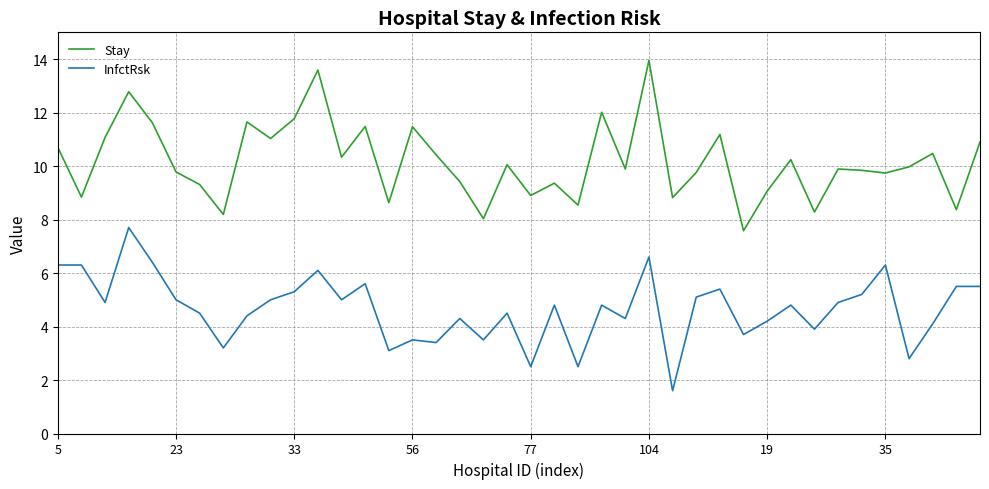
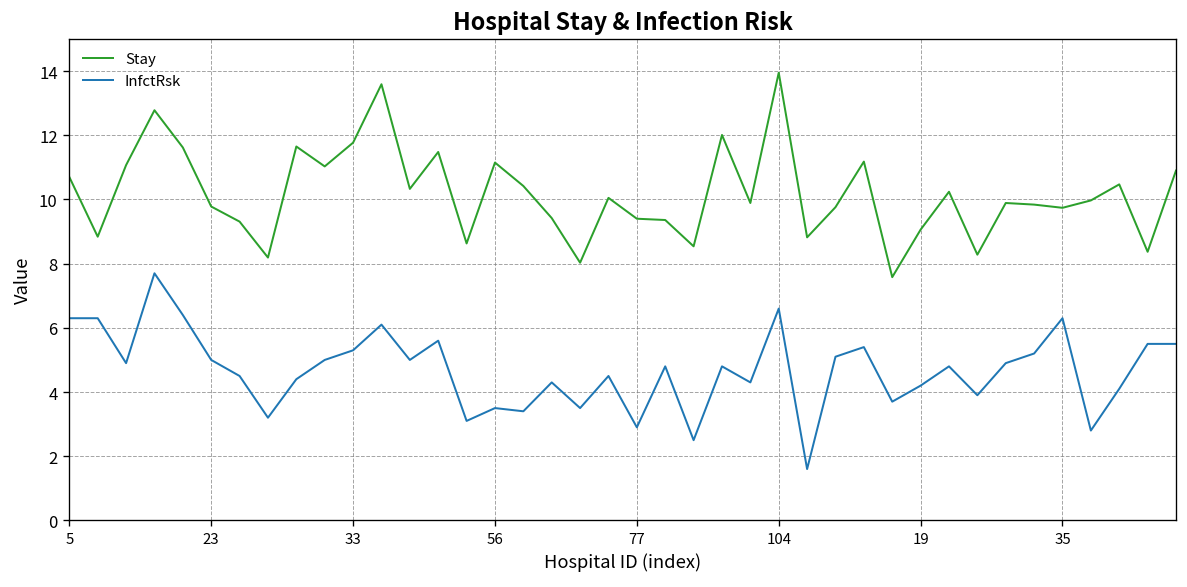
  {
    "Stay": {
      "5": 10.7,
-     "56": 11.5,
-     "77": 8.9,
+     "56": 11.2,
+     "77": 9.4,
      "104": 14.0,
      "35": 9.7
    },
    "InfctRsk": {
      "5": 6.3,
      "56": 3.5,
-     "77": 2.5,
+     "77": 2.9,
      "104": 6.6,
      "35": 6.3
    }
  }
